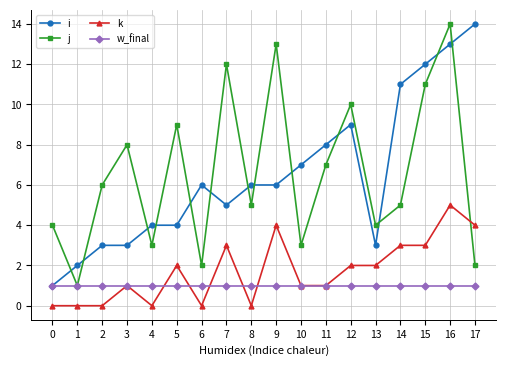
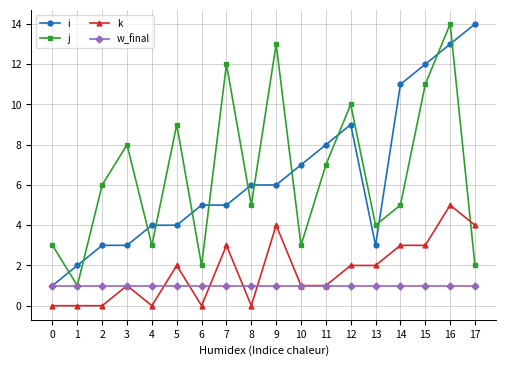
  {
    "i": {
      "1": 2,
      "2": 3,
      "3": 3,
      "4": 4,
      "5": 4,
-     "6": 6,
+     "6": 5,
      "7": 5,
      "8": 6,
      "9": 6,
      "10": 7,
      "11": 8,
      "12": 9,
      "13": 3,
      "14": 11,
      "15": 12,
      "16": 13,
      "17": 14
    },
    "j": {
-     "0": 4,
+     "0": 3,
      "2": 6,
      "3": 8,
      "4": 3,
      "5": 9,
      "6": 2,
      "7": 12,
      "8": 5,
      "9": 13,
      "10": 3,
      "11": 7,
      "12": 10,
      "13": 4,
      "14": 5,
      "15": 11,
      "16": 14,
      "17": 2
    },
    "k": {
      "0": 0,
      "1": 0,
      "2": 0,
      "4": 0,
      "5": 2,
      "6": 0,
      "7": 3,
      "8": 0,
      "9": 4,
      "12": 2,
      "13": 2,
      "14": 3,
      "15": 3,
      "16": 5,
      "17": 4
    },
    "w_final": {
      "2": 1,
      "4": 1,
      "5": 1,
      "6": 1,
      "7": 1,
      "8": 1,
      "9": 1,
      "12": 1,
      "13": 1,
      "14": 1,
      "15": 1,
      "16": 1,
      "17": 1
    }
  }
